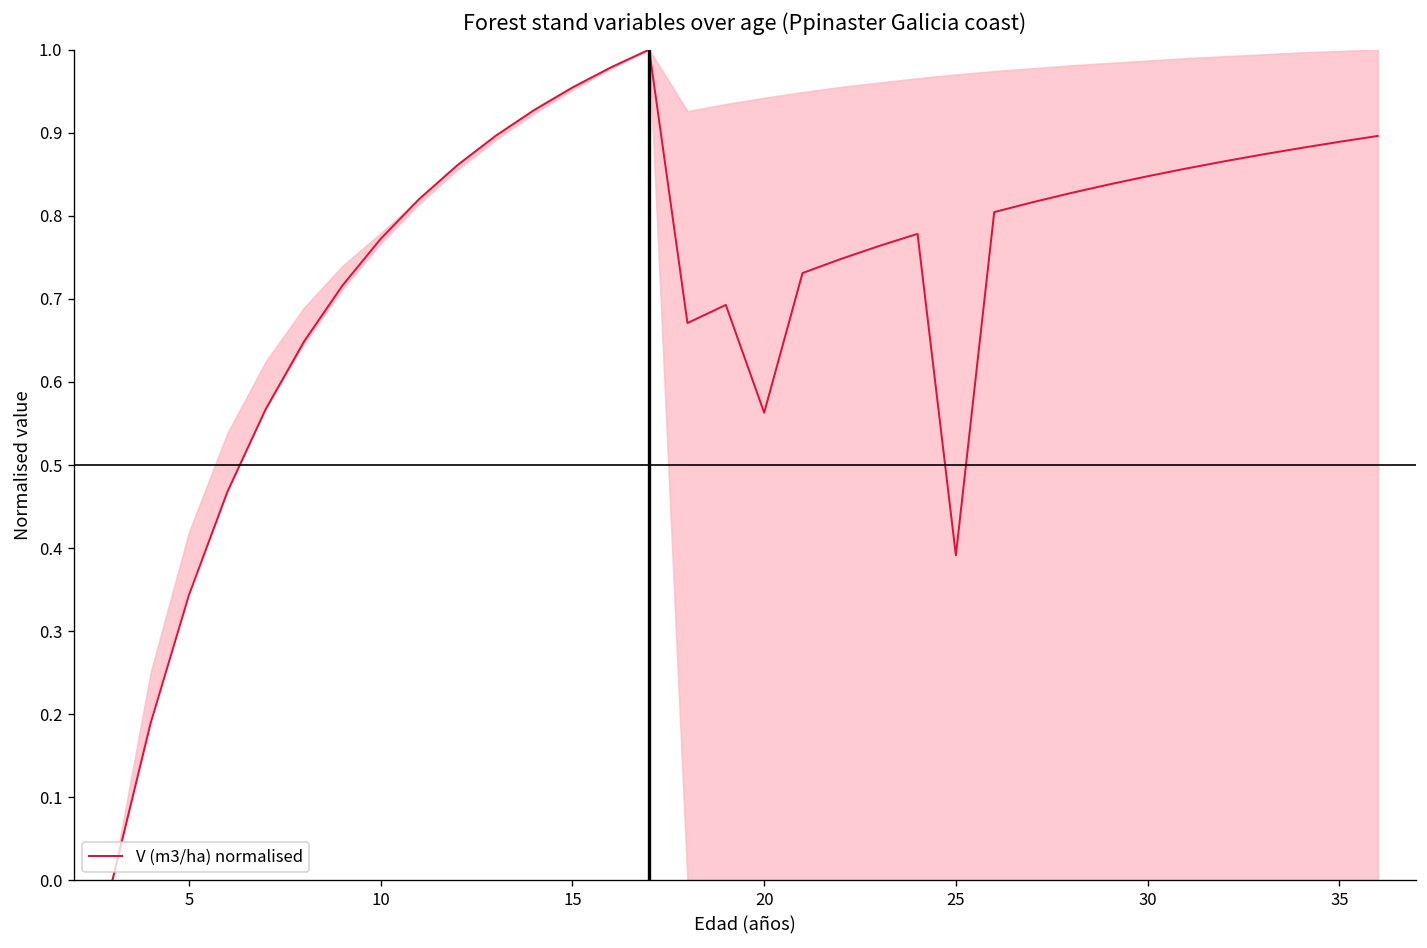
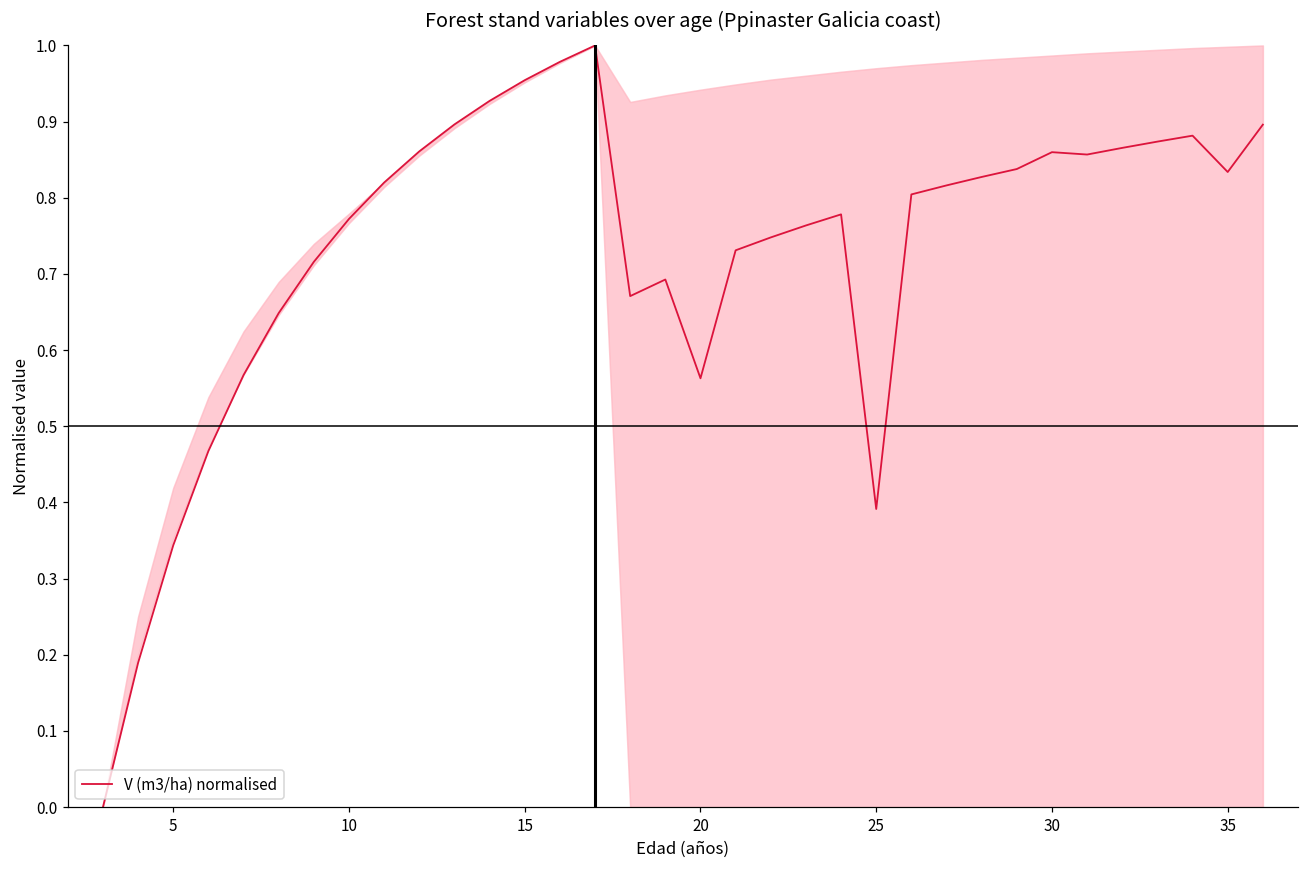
  {
    "V (m3/ha) normalised": {
      "5": 0.34,
      "10": 0.77,
      "20": 0.56,
      "25": 0.39,
-     "30": 0.85,
-     "35": 0.89
+     "30": 0.86,
+     "35": 0.83
    }
  }
